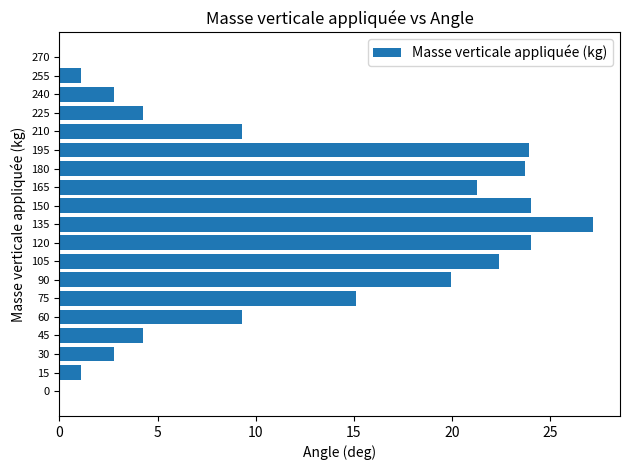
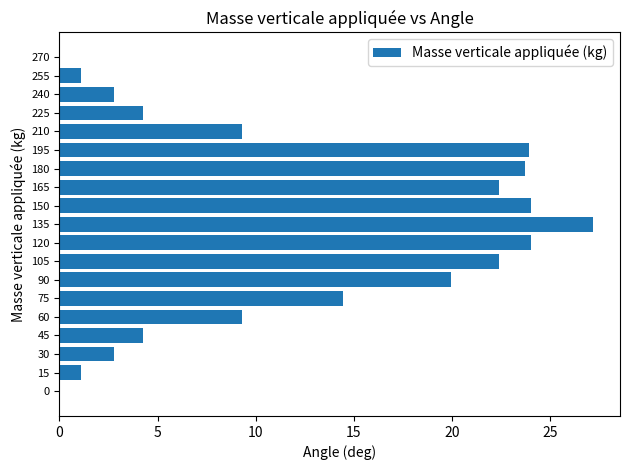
  {
    "270": 0.0,
    "255": 1.1,
    "240": 2.8,
    "225": 4.3,
    "210": 9.3,
    "195": 23.9,
    "180": 23.8,
-   "165": 21.3,
+   "165": 22.4,
    "150": 24.0,
    "135": 27.2,
    "120": 24.0,
    "105": 22.4,
    "90": 20.0,
-   "75": 15.1,
+   "75": 14.5,
    "60": 9.3,
    "45": 4.3,
    "30": 2.8,
    "15": 1.1,
    "0": 0.0
  }
